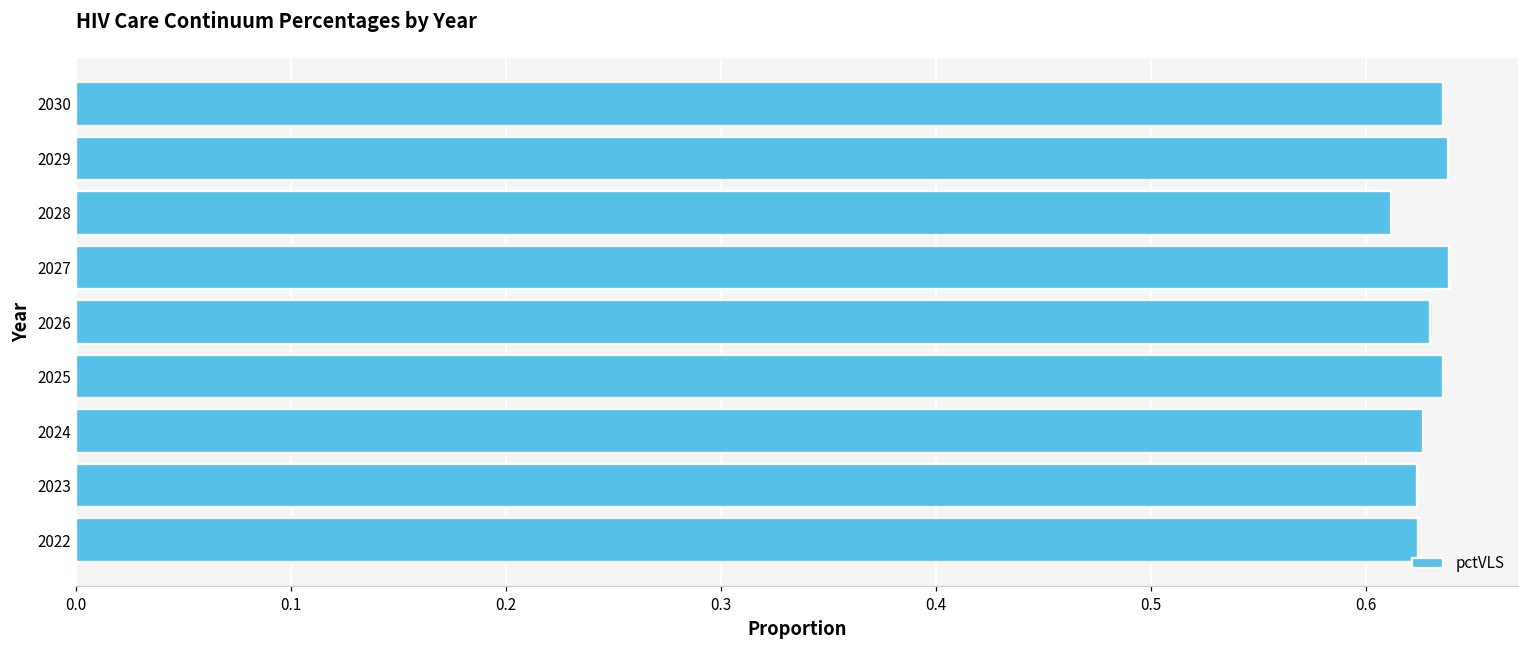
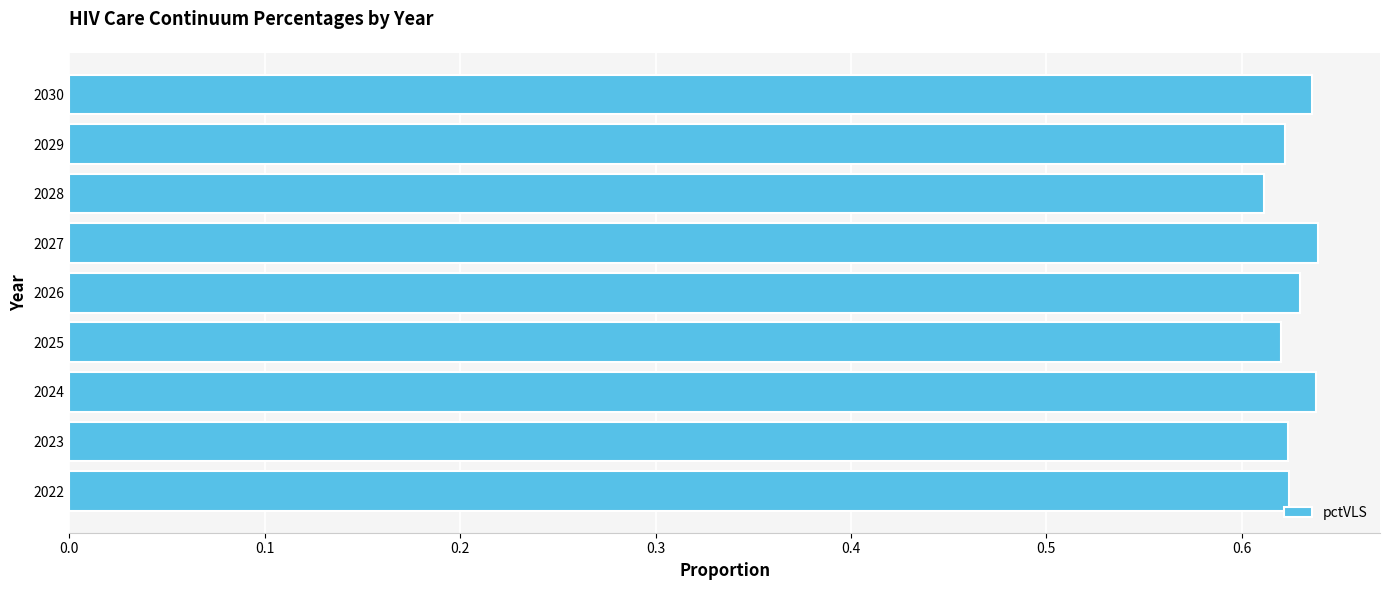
  {
    "2030": 0.636,
-   "2029": 0.638,
+   "2029": 0.622,
    "2028": 0.612,
    "2027": 0.639,
    "2026": 0.630,
-   "2025": 0.636,
-   "2024": 0.627,
+   "2025": 0.620,
+   "2024": 0.638,
    "2023": 0.624,
    "2022": 0.624
  }
